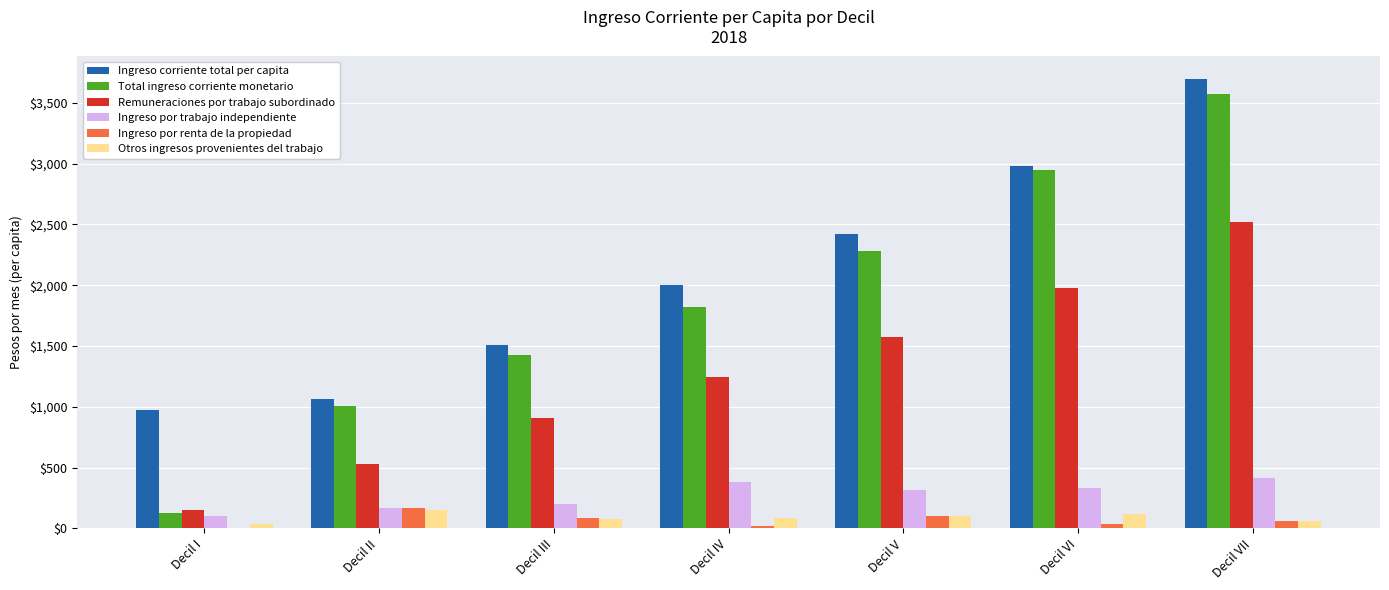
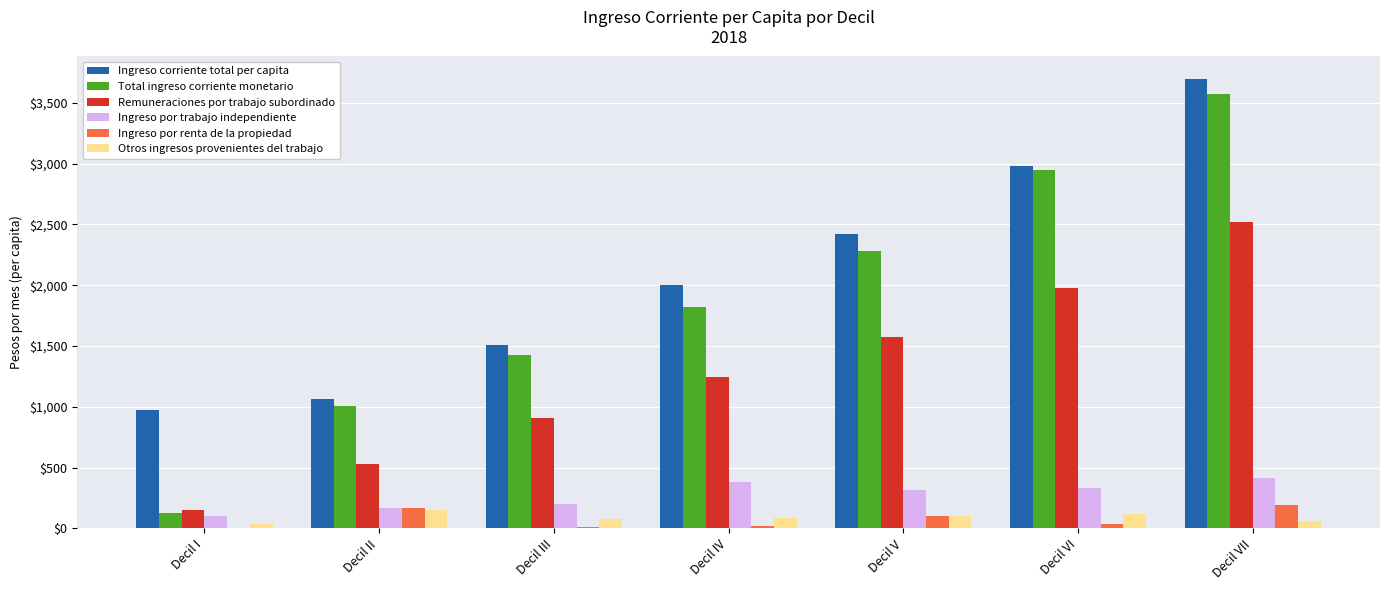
  {
    "Ingreso corriente total per capita": {
      "Decil I": "$970",
      "Decil II": "$1,060",
      "Decil III": "$1,510",
      "Decil IV": "$2,000",
      "Decil V": "$2,420",
      "Decil VI": "$2,980",
      "Decil VII": "$3,700"
    },
    "Total ingreso corriente monetario": {
      "Decil I": "$130",
      "Decil II": "$1,010",
      "Decil III": "$1,430",
      "Decil IV": "$1,820",
      "Decil V": "$2,280",
      "Decil VI": "$2,950",
      "Decil VII": "$3,570"
    },
    "Remuneraciones por trabajo subordinado": {
      "Decil I": "$160",
      "Decil II": "$530",
      "Decil III": "$910",
      "Decil IV": "$1,240",
      "Decil V": "$1,580",
      "Decil VI": "$1,980",
      "Decil VII": "$2,520"
    },
    "Ingreso por trabajo independiente": {
      "Decil I": "$100",
      "Decil II": "$170",
      "Decil III": "$200",
      "Decil IV": "$380",
      "Decil V": "$310",
      "Decil VI": "$330",
      "Decil VII": "$420"
    },
    "Ingreso por renta de la propiedad": {
      "Decil II": "$170",
-     "Decil III": "$80",
+     "Decil III": "$10",
      "Decil V": "$100",
      "Decil VI": "$40",
-     "Decil VII": "$60"
+     "Decil VII": "$190"
    },
    "Otros ingresos provenientes del trabajo": {
      "Decil I": "$30",
      "Decil II": "$150",
      "Decil III": "$80",
      "Decil IV": "$90",
      "Decil V": "$100",
      "Decil VI": "$120",
      "Decil VII": "$60"
    }
  }
